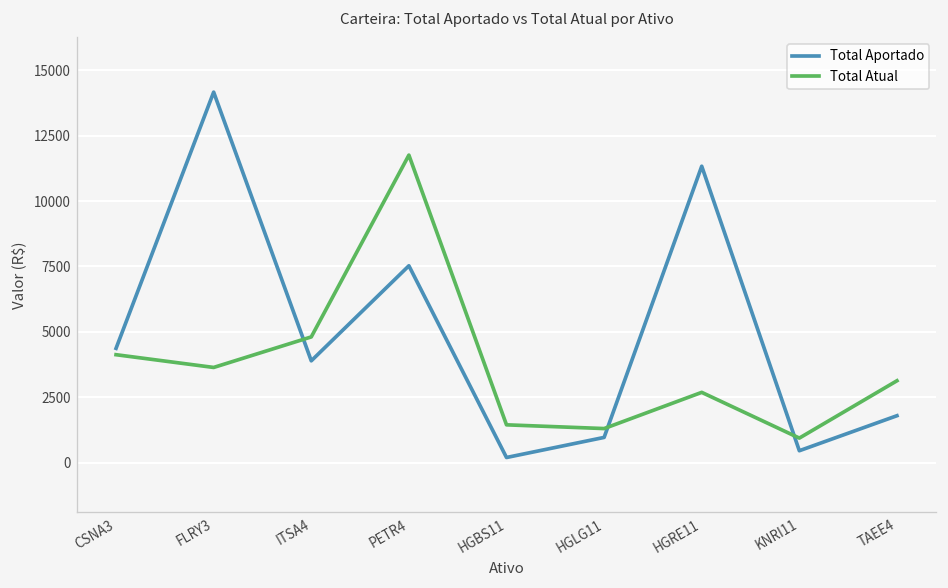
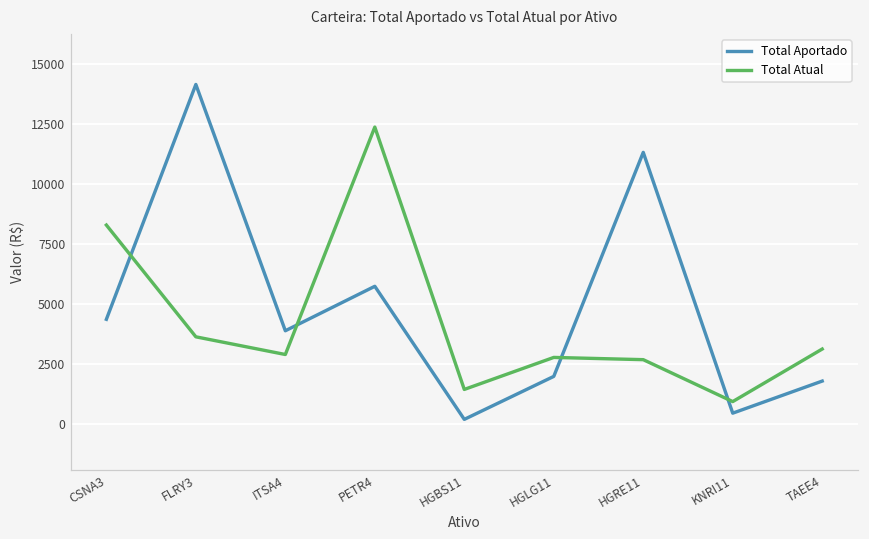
  {
    "Total Aportado": {
      "CSNA3": 4400,
      "FLRY3": 14200,
      "ITSA4": 3900,
-     "PETR4": 7500,
+     "PETR4": 5700,
      "HGBS11": 200,
-     "HGLG11": 1000,
+     "HGLG11": 2000,
      "HGRE11": 11300,
      "KNRI11": 500,
      "TAEE4": 1800
    },
    "Total Atual": {
-     "CSNA3": 4100,
+     "CSNA3": 8300,
      "FLRY3": 3600,
-     "ITSA4": 4800,
-     "PETR4": 11800,
+     "ITSA4": 2900,
+     "PETR4": 12400,
      "HGBS11": 1400,
-     "HGLG11": 1300,
+     "HGLG11": 2800,
      "HGRE11": 2700,
      "KNRI11": 900,
      "TAEE4": 3100
    }
  }
